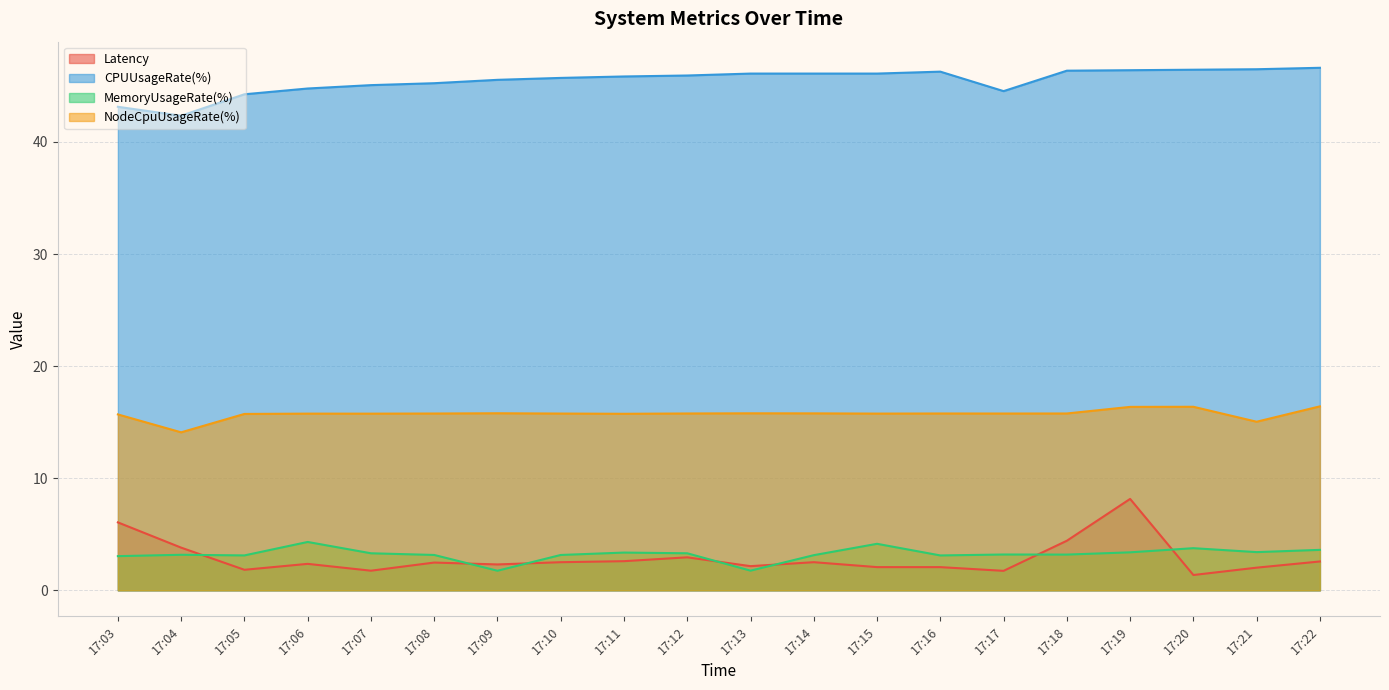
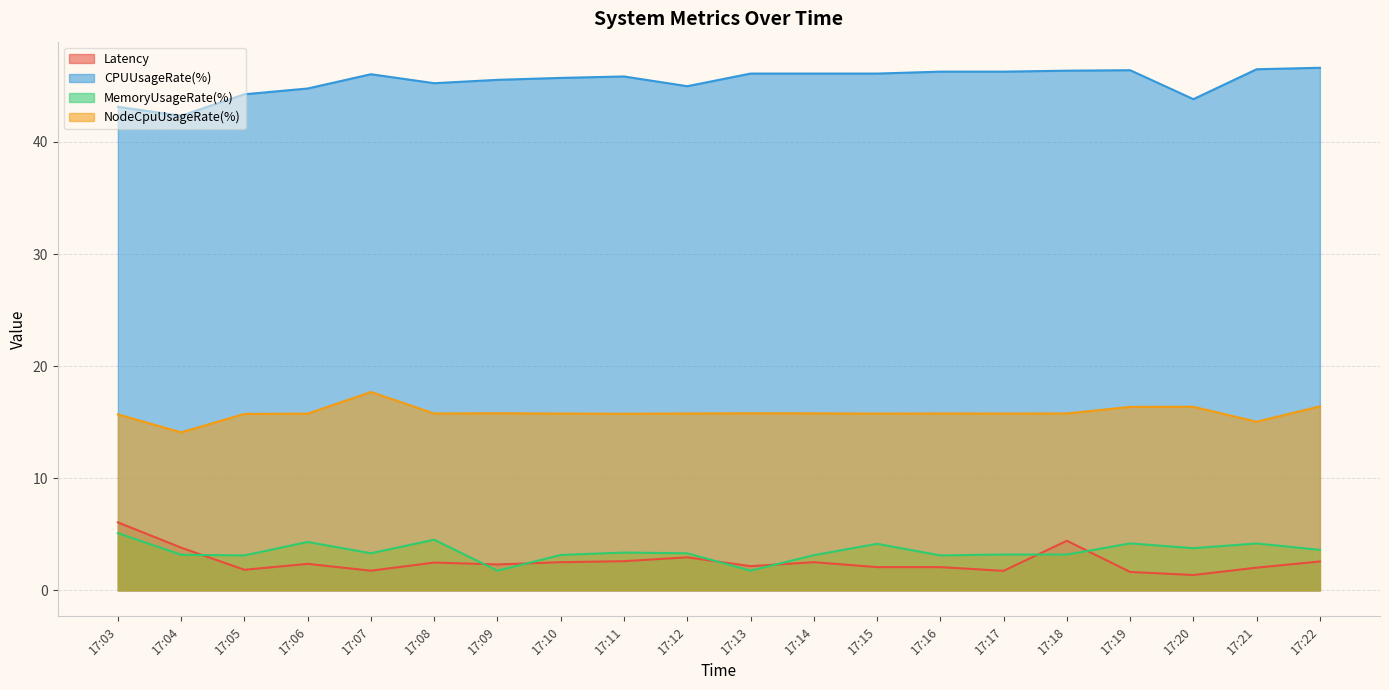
  {
    "Latency": {
      "17:03": 6.1,
      "17:04": 3.8,
      "17:05": 1.8,
      "17:06": 2.4,
      "17:07": 1.7,
      "17:08": 2.5,
      "17:09": 2.3,
      "17:10": 2.5,
      "17:11": 2.6,
      "17:12": 2.9,
      "17:13": 2.2,
      "17:14": 2.5,
      "17:15": 2.1,
      "17:16": 2.1,
      "17:17": 1.7,
      "17:18": 4.4,
-     "17:19": 8.2,
+     "17:19": 1.6,
      "17:20": 1.4,
      "17:21": 2.0,
      "17:22": 2.6
    },
    "CPUUsageRate(%)": {
      "17:06": 44.8,
-     "17:07": 45.1,
+     "17:07": 46.0,
      "17:08": 45.2,
      "17:09": 45.5,
      "17:10": 45.7,
      "17:11": 45.8,
-     "17:12": 45.9,
+     "17:12": 45.0,
      "17:13": 46.1,
      "17:14": 46.1,
      "17:15": 46.1,
      "17:16": 46.3,
-     "17:17": 44.5,
+     "17:17": 46.3,
      "17:18": 46.4,
      "17:19": 46.4,
-     "17:20": 46.4,
+     "17:20": 43.8,
      "17:21": 46.5,
      "17:22": 46.6
    },
    "MemoryUsageRate(%)": {
-     "17:03": 3.0,
+     "17:03": 5.1,
      "17:04": 3.2,
      "17:05": 3.1,
      "17:06": 4.3,
      "17:07": 3.3,
-     "17:08": 3.2,
+     "17:08": 4.5,
      "17:09": 1.7,
      "17:10": 3.2,
      "17:11": 3.4,
      "17:12": 3.3,
      "17:13": 1.8,
      "17:14": 3.1,
      "17:15": 4.1,
      "17:16": 3.1,
      "17:17": 3.2,
      "17:18": 3.2,
-     "17:19": 3.4,
+     "17:19": 4.2,
      "17:20": 3.8,
-     "17:21": 3.4,
+     "17:21": 4.2,
      "17:22": 3.6
    },
    "NodeCpuUsageRate(%)": {
      "17:03": 15.7,
      "17:04": 14.1,
      "17:05": 15.7,
      "17:06": 15.8,
-     "17:07": 15.8,
+     "17:07": 17.7,
      "17:08": 15.8,
      "17:09": 15.8,
      "17:10": 15.8,
      "17:11": 15.7,
      "17:12": 15.8,
      "17:13": 15.8,
      "17:14": 15.8,
      "17:15": 15.8,
      "17:16": 15.8,
      "17:17": 15.8,
      "17:18": 15.8,
      "17:19": 16.4,
      "17:20": 16.4,
      "17:21": 15.0,
      "17:22": 16.4
    }
  }
